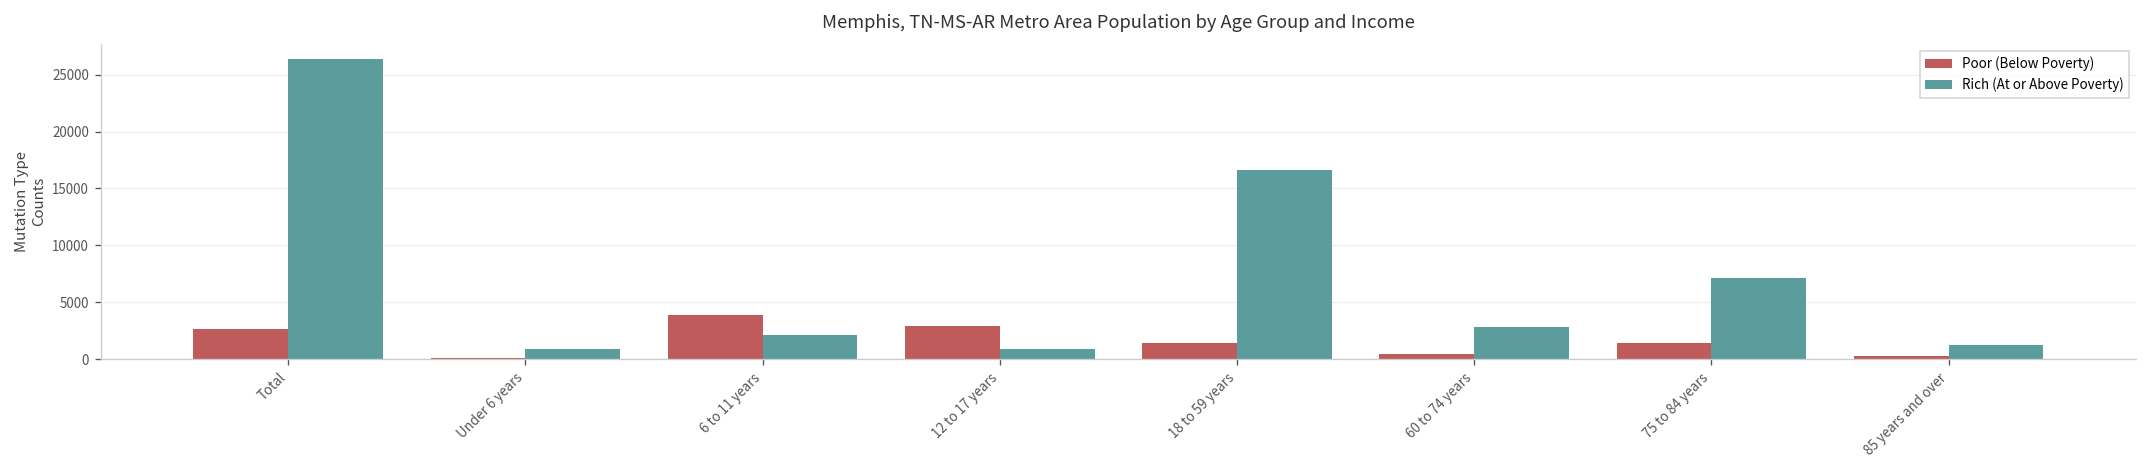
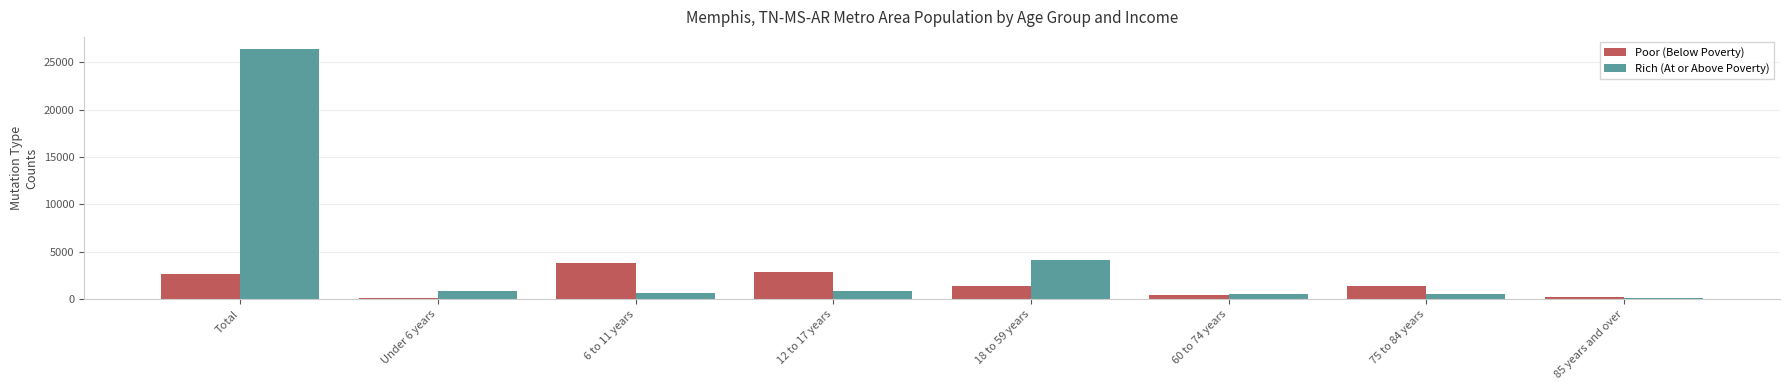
  {
    "Poor (Below Poverty)": {
      "Total": 3000,
      "6 to 11 years": 4000,
      "12 to 17 years": 3000,
      "18 to 59 years": 1000,
      "60 to 74 years": 0,
      "75 to 84 years": 1000,
      "85 years and over": 0
    },
    "Rich (At or Above Poverty)": {
      "Total": 26000,
      "Under 6 years": 1000,
-     "6 to 11 years": 2000,
+     "6 to 11 years": 1000,
      "12 to 17 years": 1000,
-     "18 to 59 years": 17000,
-     "60 to 74 years": 3000,
-     "75 to 84 years": 7000,
-     "85 years and over": 1000
+     "18 to 59 years": 4000,
+     "60 to 74 years": 1000,
+     "75 to 84 years": 1000,
+     "85 years and over": 0
    }
  }
